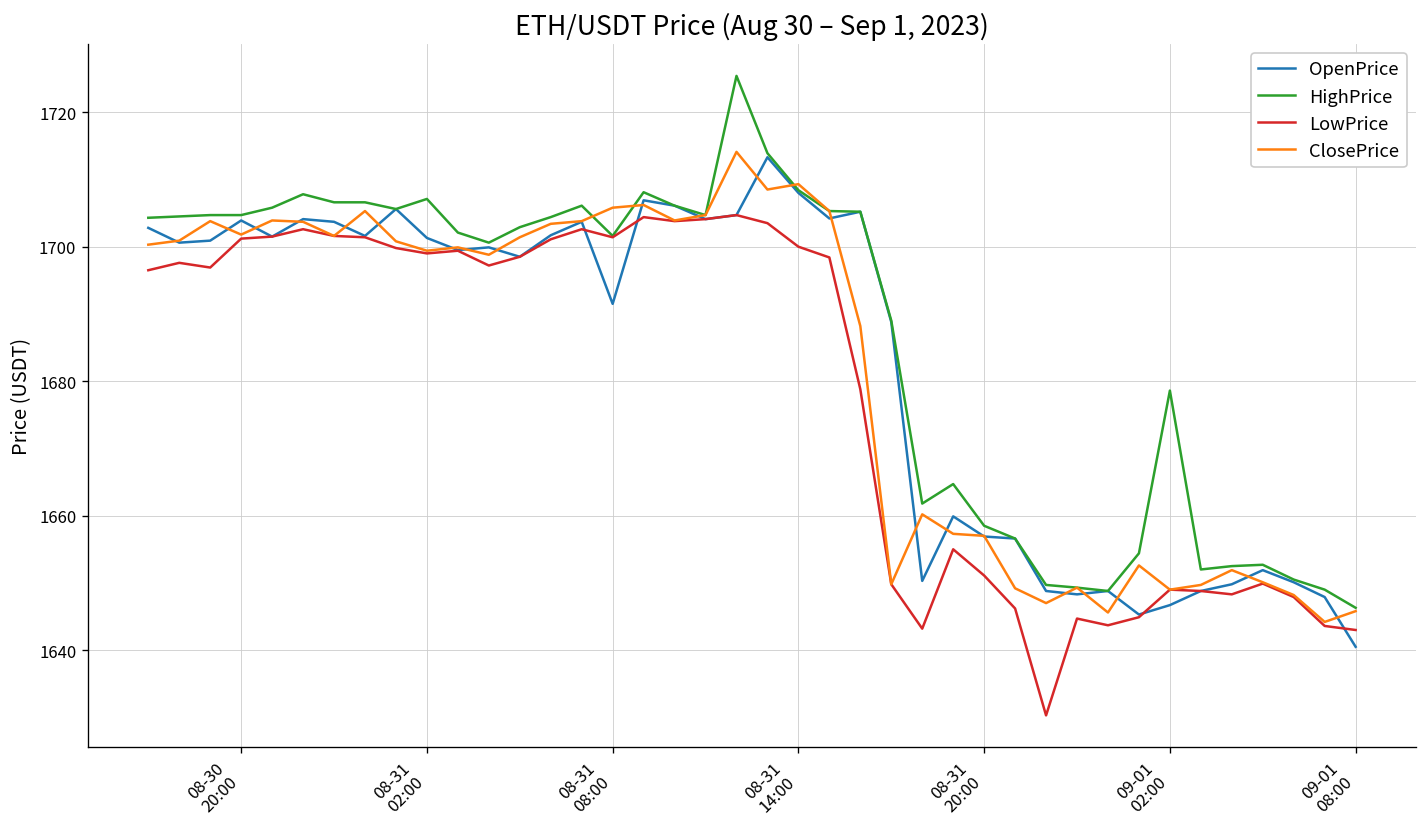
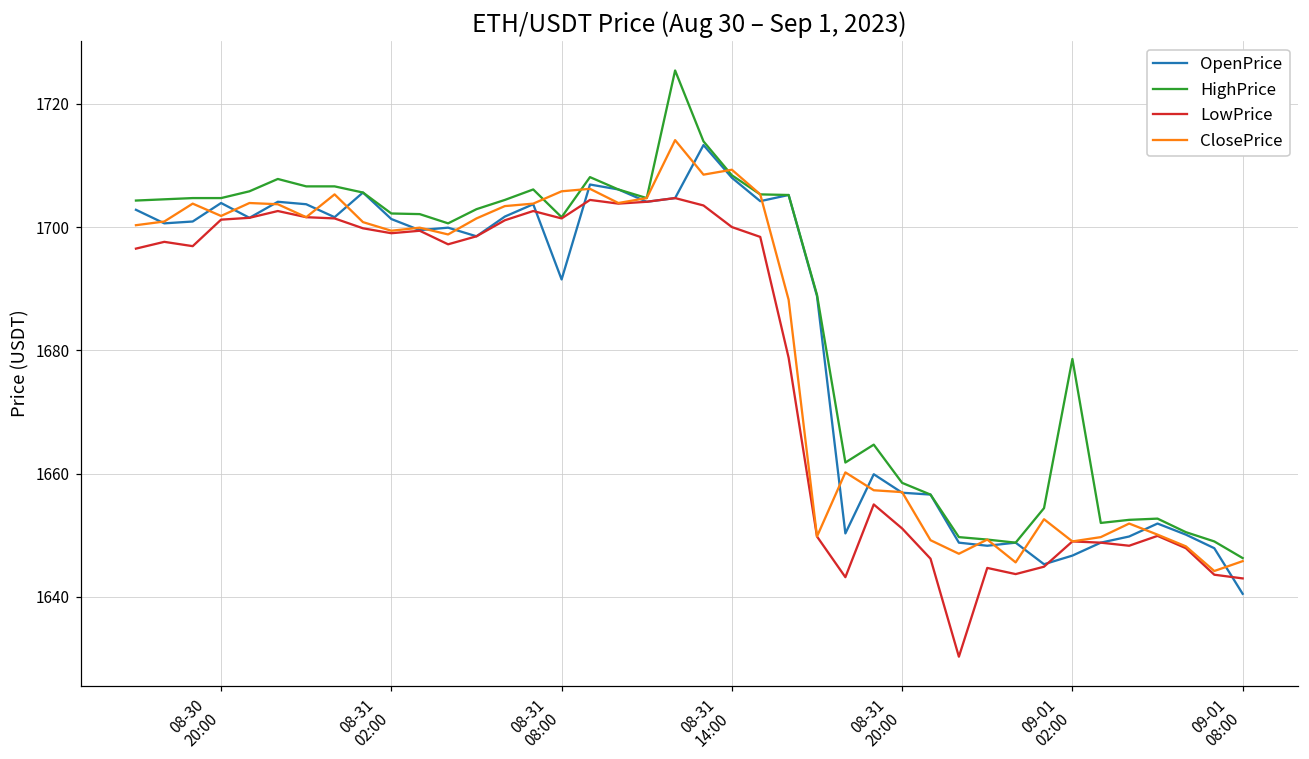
  {
    "OpenPrice": {
      "08-30 20:00": 1704,
      "08-31 02:00": 1701,
      "08-31 08:00": 1692,
      "09-01 02:00": 1647,
      "09-01 08:00": 1641
    },
    "HighPrice": {
      "08-30 20:00": 1705,
-     "08-31 02:00": 1707,
+     "08-31 02:00": 1702,
      "08-31 20:00": 1659,
      "09-01 02:00": 1679,
      "09-01 08:00": 1646
    },
    "LowPrice": {
      "08-30 20:00": 1701,
      "08-31 14:00": 1700,
      "08-31 20:00": 1651,
      "09-01 08:00": 1643
    },
    "ClosePrice": {
      "08-30 20:00": 1702,
      "08-31 08:00": 1706,
      "08-31 14:00": 1709,
      "09-01 08:00": 1646
    }
  }
